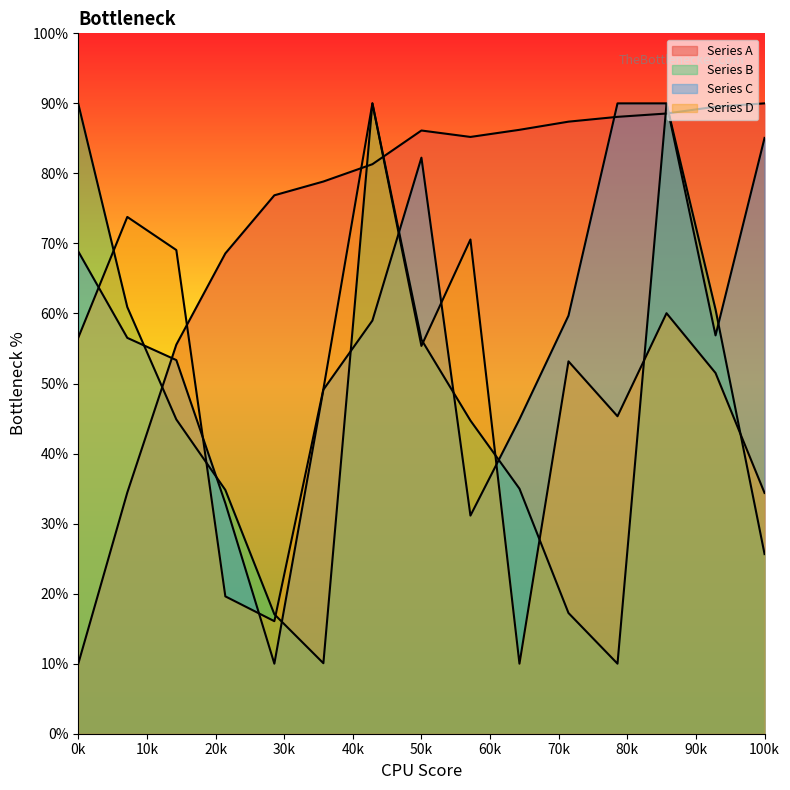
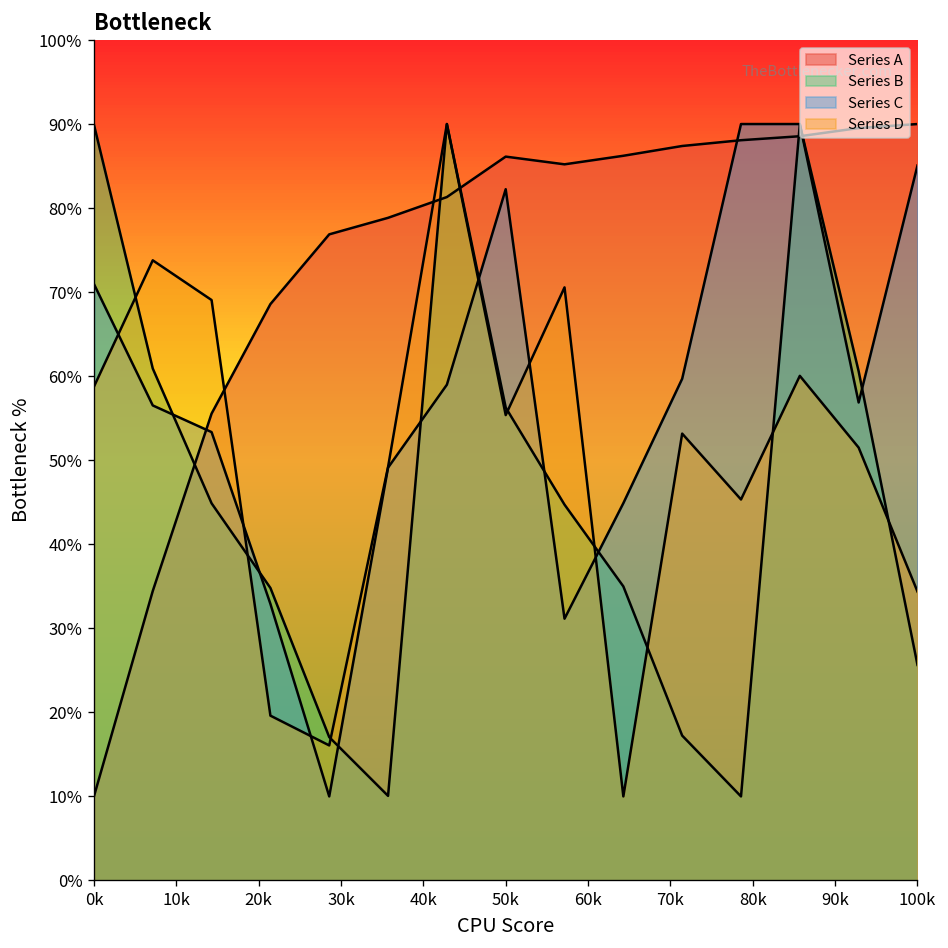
  {
    "Series A": {
      "0k": "10%",
      "50k": "86%",
      "100k": "90%"
    },
    "Series B": {
      "0k": "90%",
      "50k": "56%",
      "100k": "26%"
    },
    "Series C": {
-     "0k": "69%",
+     "0k": "71%",
      "50k": "82%",
      "100k": "85%"
    },
    "Series D": {
-     "0k": "57%",
+     "0k": "59%",
      "50k": "55%",
      "100k": "34%"
    }
  }
